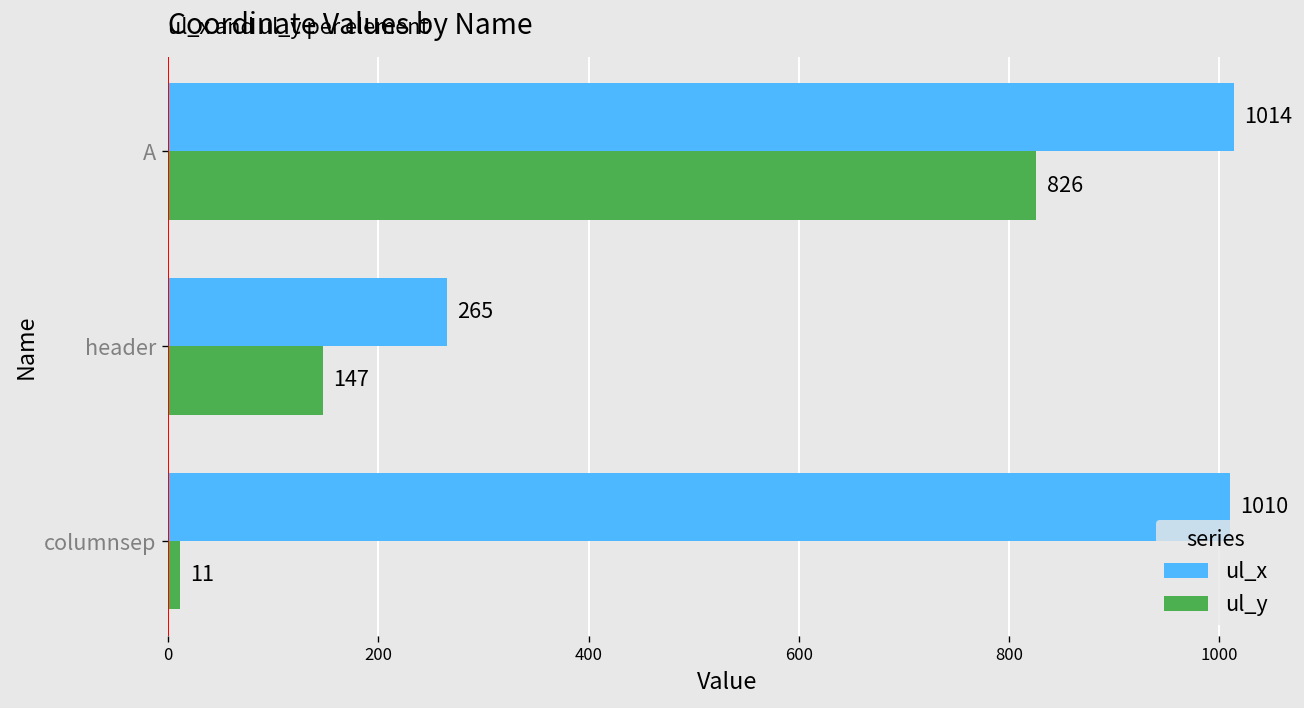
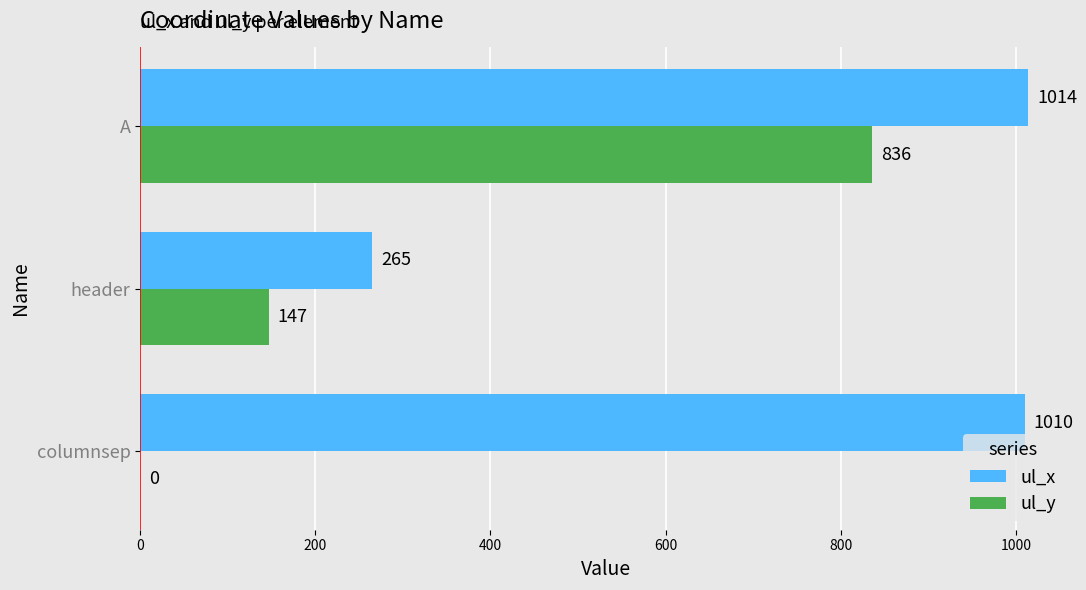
  {
    "ul_x": {
      "A": 1014,
      "header": 265,
      "columnsep": 1010
    },
    "ul_y": {
-     "A": 826,
+     "A": 836,
      "header": 147,
-     "columnsep": 11
+     "columnsep": 0
    }
  }
